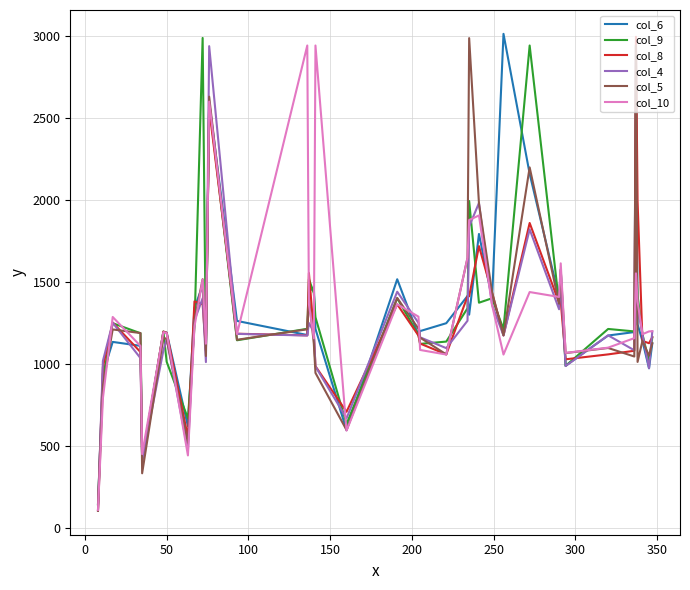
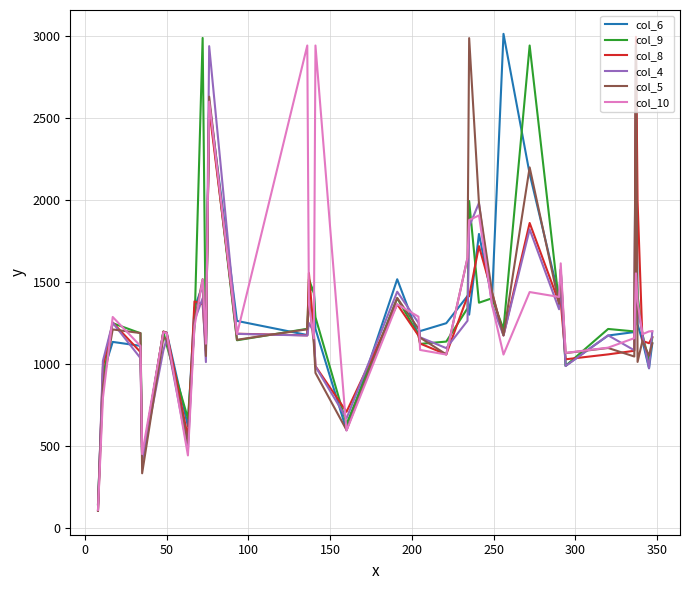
  {
    "col_9": {
-     "50": 1020
+     "50": 1120
    }
  }
